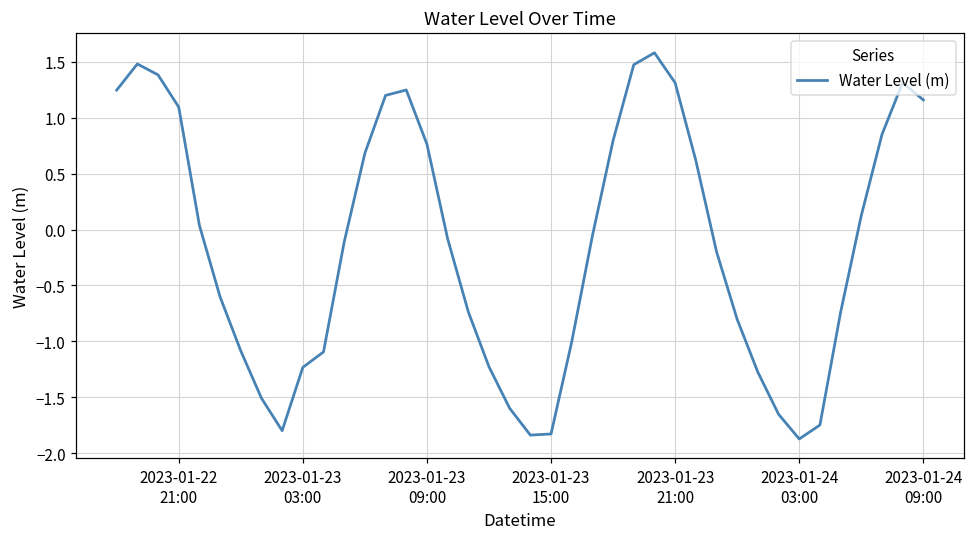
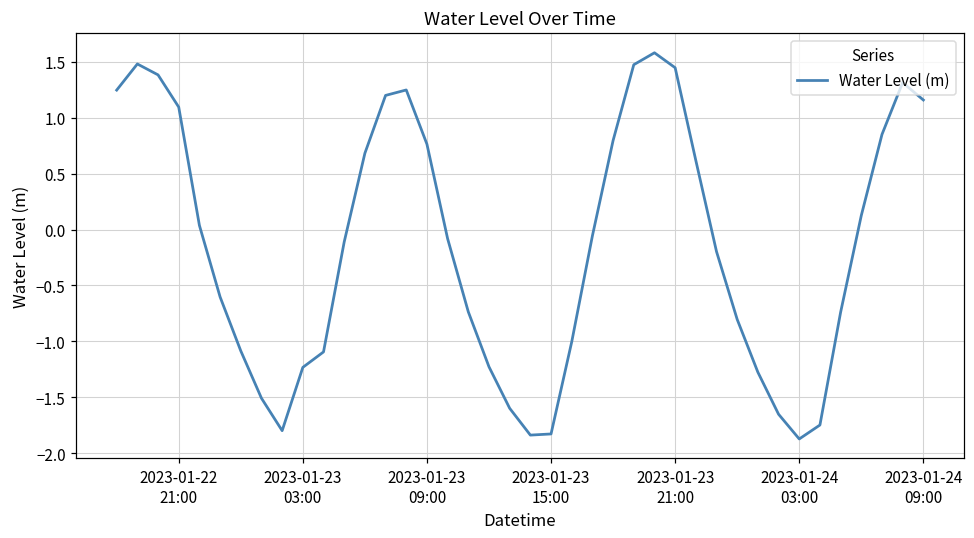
  {
    "2023-01-22 21:00": 1.10,
    "2023-01-23 03:00": -1.23,
    "2023-01-23 09:00": 0.76,
    "2023-01-23 15:00": -1.83,
-   "2023-01-23 21:00": 1.31,
+   "2023-01-23 21:00": 1.45,
    "2023-01-24 03:00": -1.87,
    "2023-01-24 09:00": 1.16
  }
